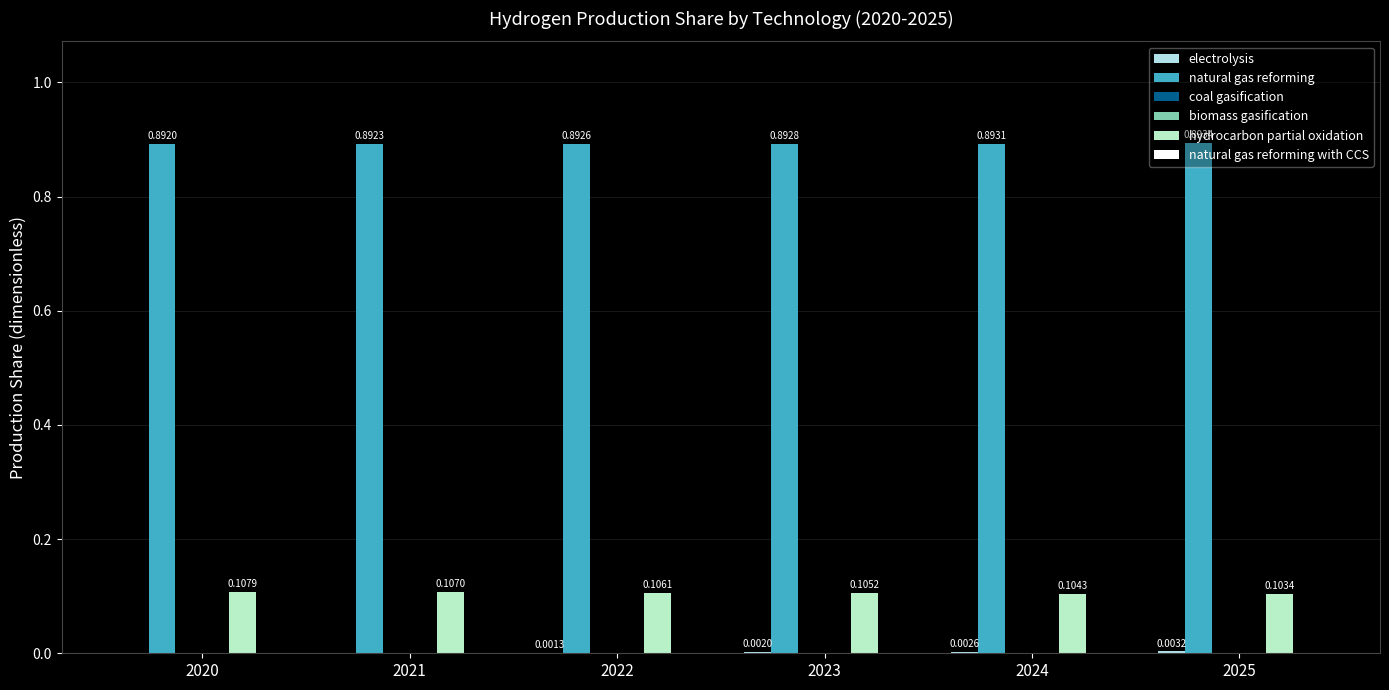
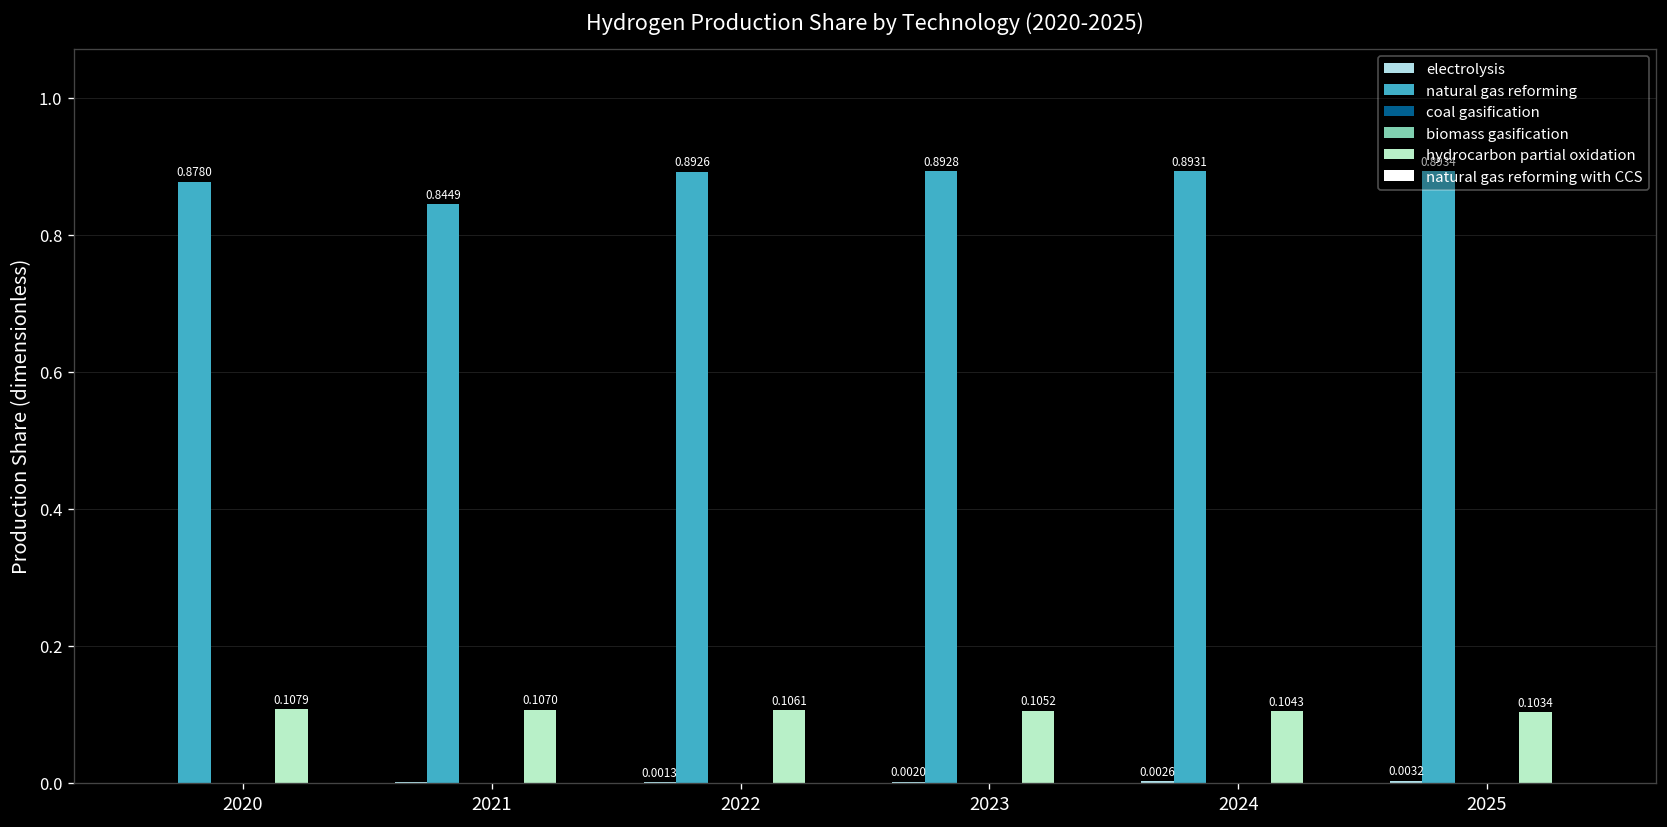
  {
    "natural gas reforming": {
-     "2020": 0.8920,
-     "2021": 0.8923,
+     "2020": 0.8780,
+     "2021": 0.8449,
      "2022": 0.8926,
      "2023": 0.8928,
      "2024": 0.8931
    },
    "coal gasification": {
      "2020": 0.00,
      "2021": 0.00,
      "2022": 0.00,
      "2023": 0.00,
      "2024": 0.00,
      "2025": 0.00
    },
    "biomass gasification": {
      "2020": 0.00,
      "2021": 0.00,
      "2022": 0.00,
      "2023": 0.00,
      "2024": 0.00,
      "2025": 0.00
    },
    "natural gas reforming with CCS": {
      "2020": 0.00,
      "2021": 0.00,
      "2022": 0.00,
      "2023": 0.00,
      "2024": 0.00,
      "2025": 0.00
    }
  }
